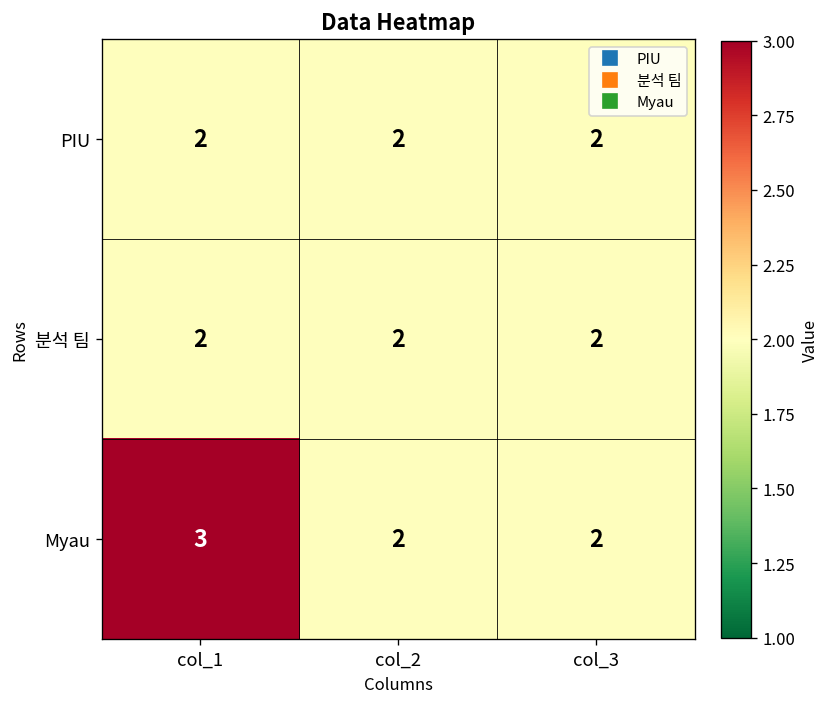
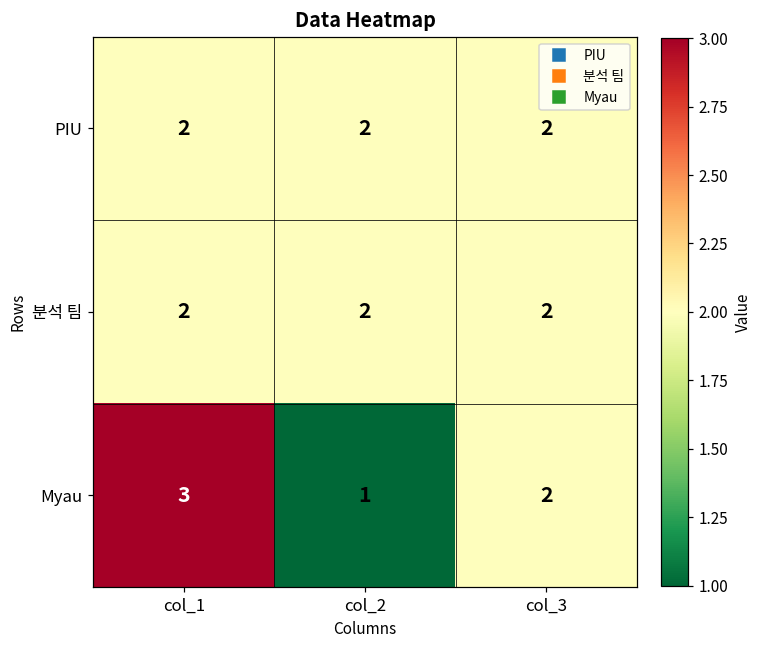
  {
    "PIU": {
      "col_1": 2,
      "col_2": 2,
      "col_3": 2
    },
    "분석 팀": {
      "col_1": 2,
      "col_2": 2,
      "col_3": 2
    },
    "Myau": {
      "col_1": 3,
-     "col_2": 2,
+     "col_2": 1,
      "col_3": 2
    }
  }
